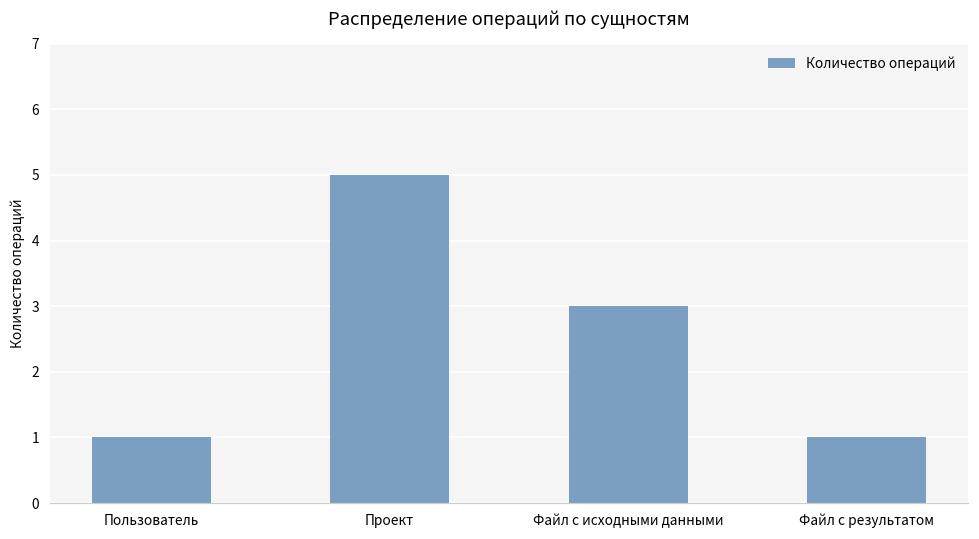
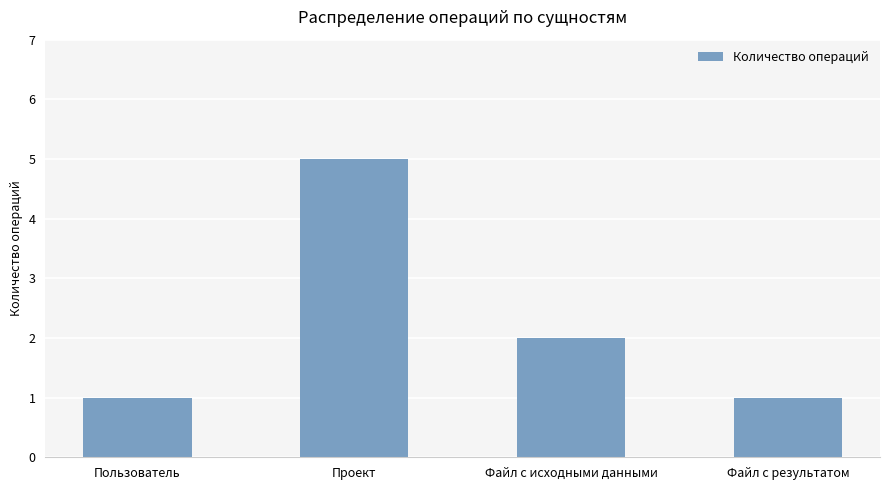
  {
    "Пользователь": 1,
    "Проект": 5,
-   "Файл с исходными данными": 3,
+   "Файл с исходными данными": 2,
    "Файл с результатом": 1
  }
